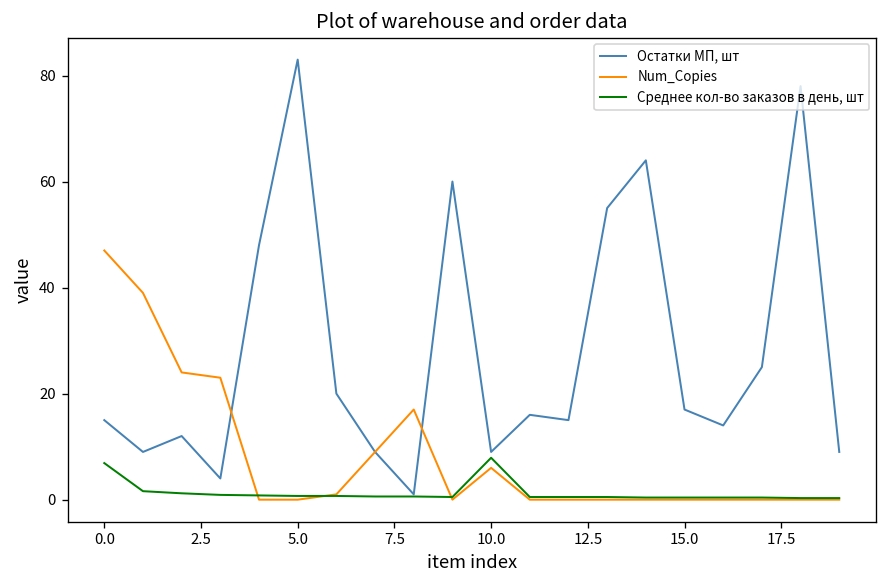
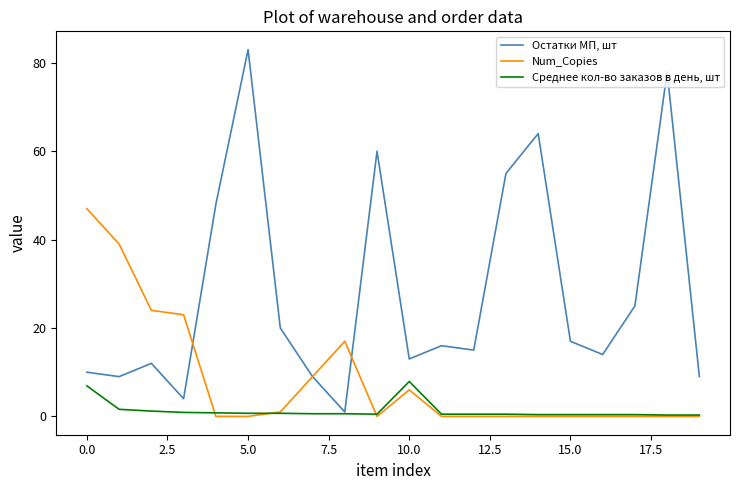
  {
    "Остатки МП, шт": {
-     "0.0": 15,
+     "0.0": 10,
      "5.0": 83,
-     "10.0": 9,
+     "10.0": 13,
      "15.0": 17
    },
    "Num_Copies": {
      "0.0": 47,
      "5.0": 0,
      "10.0": 6
    },
    "Среднее кол-во заказов в день, шт": {
      "0.0": 7,
      "5.0": 1,
      "10.0": 8
    }
  }
